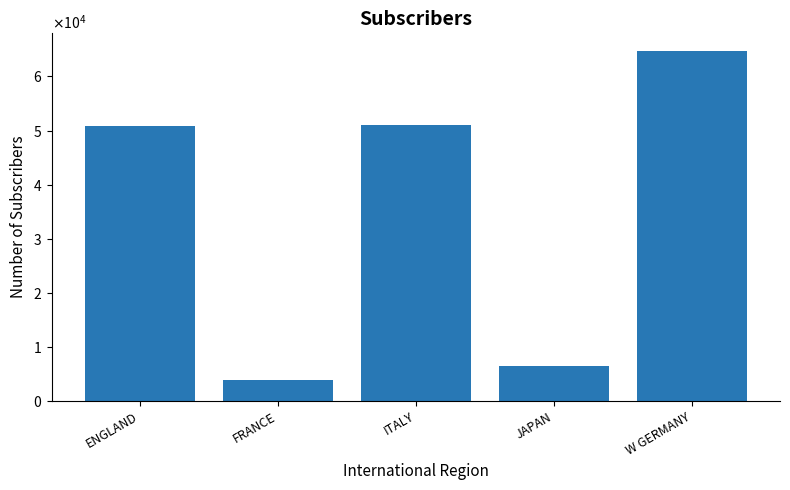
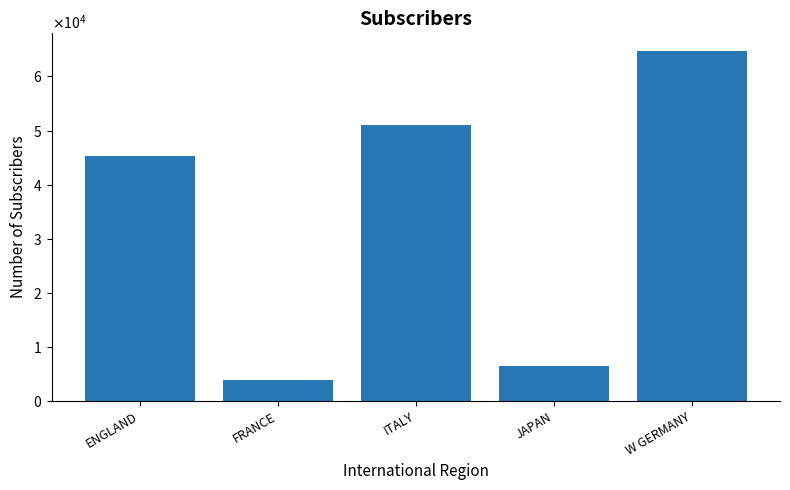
  {
-   "ENGLAND": 51000,
+   "ENGLAND": 45000,
    "FRANCE": 4000,
    "ITALY": 51000,
    "JAPAN": 6000,
    "W GERMANY": 65000
  }
